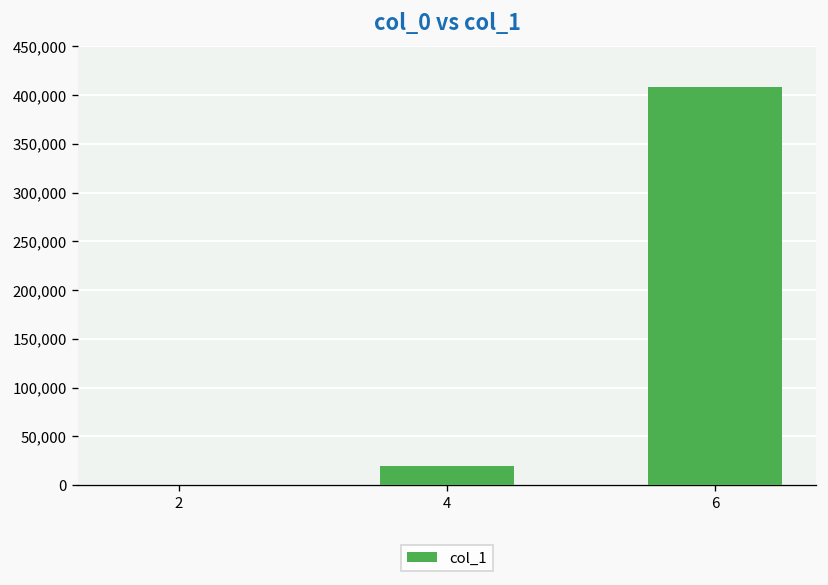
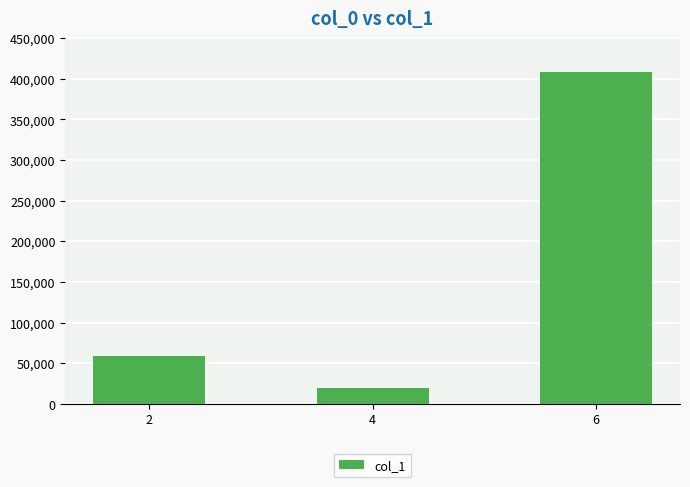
  {
-   "2": "0",
+   "2": "60,000",
    "4": "20,000",
    "6": "410,000"
  }
